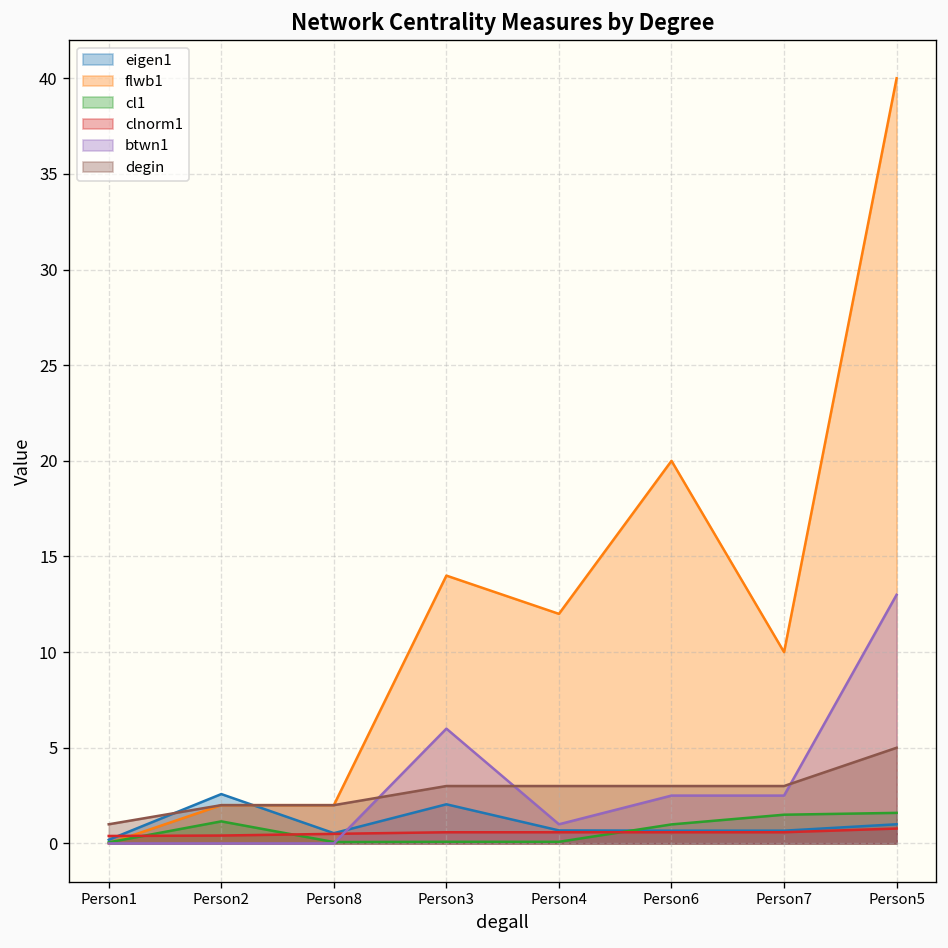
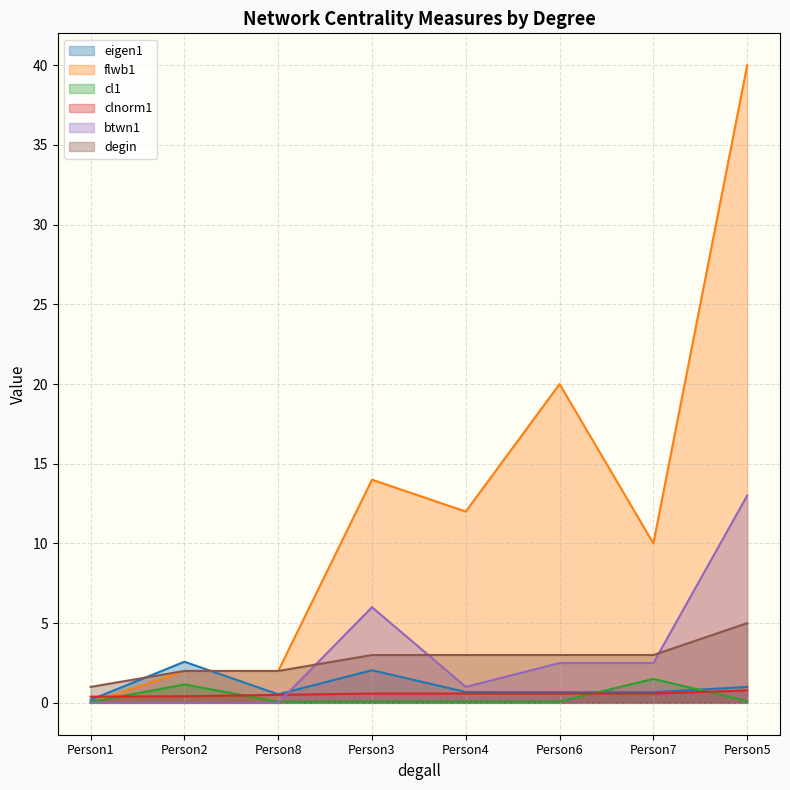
  {
    "eigen1": {
      "Person2": 2.6,
      "Person3": 2.0,
      "Person5": 1.0
    },
    "cl1": {
      "Person2": 1.2,
      "Person3": 0.1,
      "Person4": 0.1,
-     "Person6": 1.0,
+     "Person6": 0.1,
      "Person7": 1.5,
-     "Person5": 1.6
+     "Person5": 0.1
    }
  }
